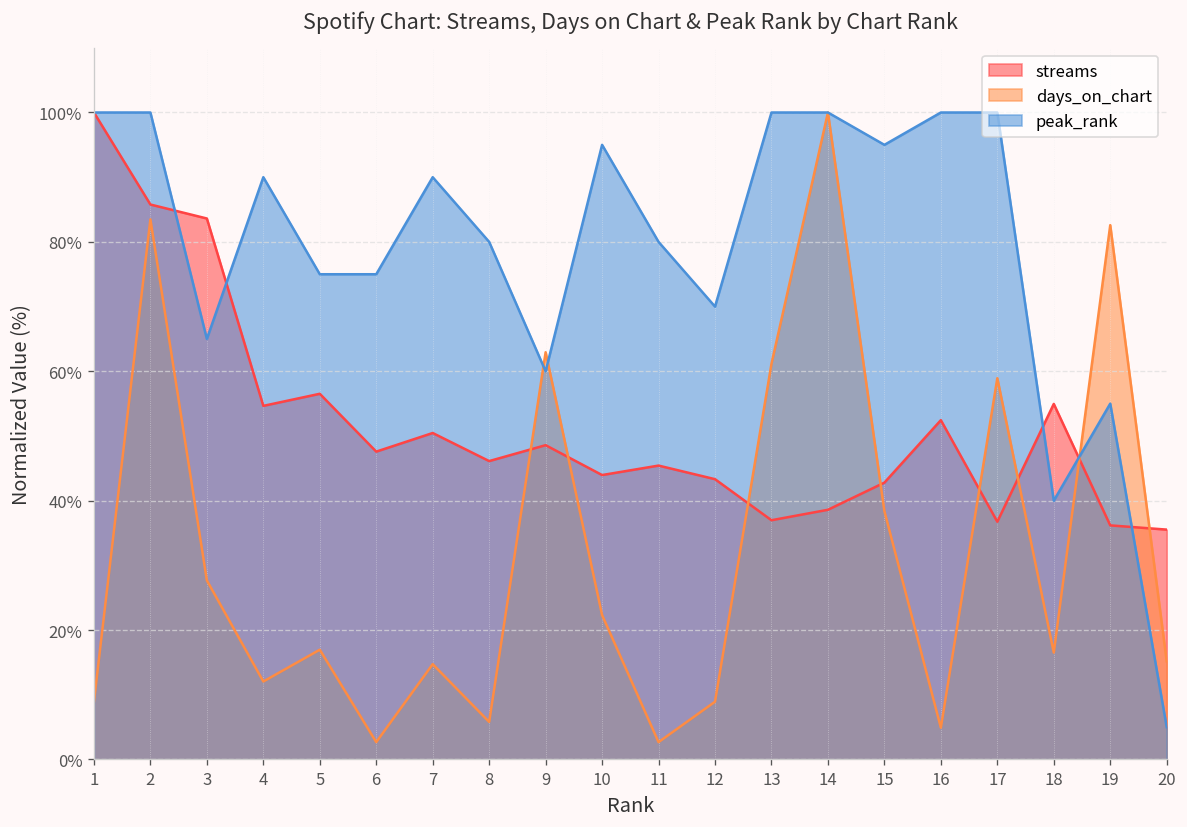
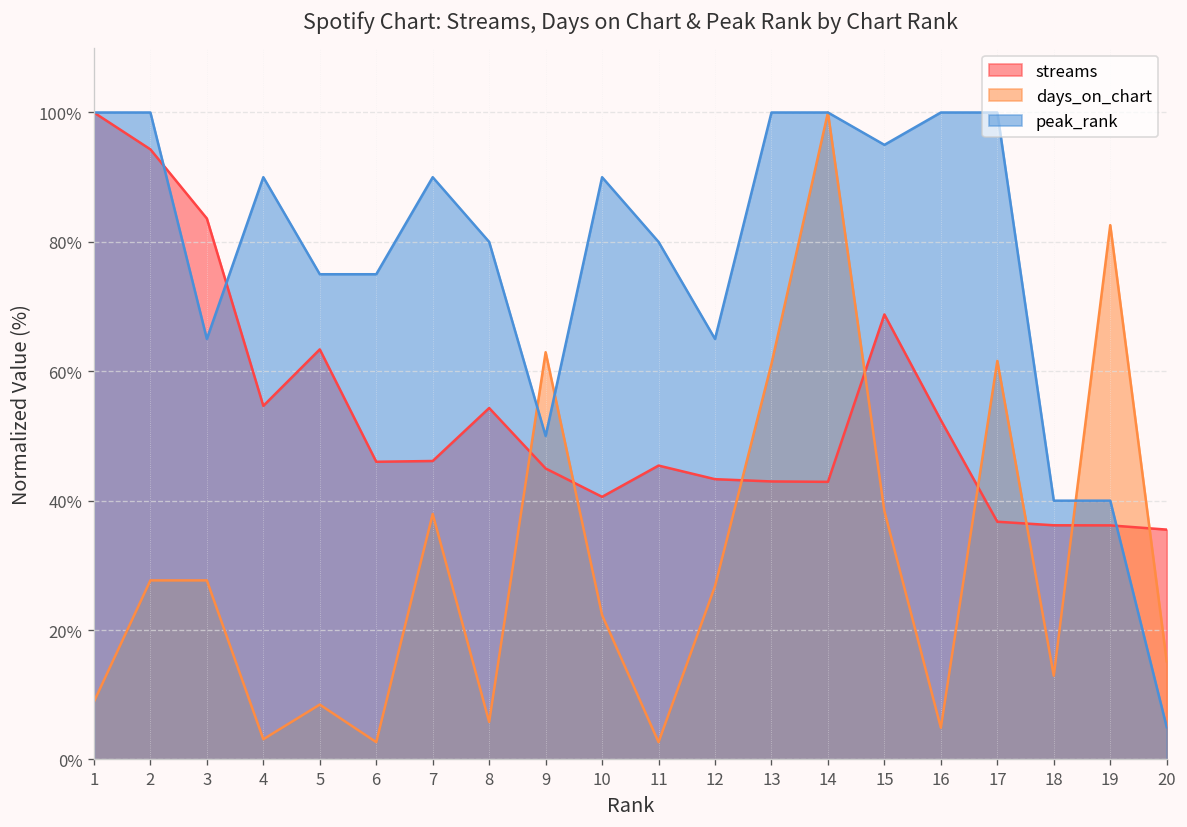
  {
    "streams": {
-     "2": "86%",
+     "2": "94%",
      "3": "84%",
      "4": "55%",
-     "5": "57%",
-     "6": "48%",
-     "7": "50%",
-     "8": "46%",
-     "9": "49%",
-     "10": "44%",
+     "5": "63%",
+     "6": "46%",
+     "7": "46%",
+     "8": "54%",
+     "9": "45%",
+     "10": "41%",
      "11": "45%",
      "12": "43%",
-     "13": "37%",
-     "14": "39%",
-     "15": "43%",
+     "13": "43%",
+     "14": "43%",
+     "15": "69%",
      "16": "52%",
      "17": "37%",
-     "18": "55%",
+     "18": "36%",
      "19": "36%",
      "20": "36%"
    },
    "days_on_chart": {
      "1": "9%",
-     "2": "83%",
+     "2": "28%",
      "3": "28%",
-     "4": "12%",
-     "5": "17%",
+     "4": "3%",
+     "5": "8%",
      "6": "3%",
-     "7": "15%",
+     "7": "38%",
      "8": "6%",
      "9": "63%",
      "10": "22%",
      "11": "3%",
-     "12": "9%",
+     "12": "27%",
      "13": "61%",
      "15": "38%",
      "16": "5%",
-     "17": "59%",
-     "18": "17%",
+     "17": "62%",
+     "18": "13%",
      "19": "83%",
      "20": "15%"
    },
    "peak_rank": {
      "2": "100%",
      "3": "65%",
      "4": "90%",
      "5": "75%",
      "6": "75%",
      "7": "90%",
      "8": "80%",
-     "9": "60%",
-     "10": "95%",
+     "9": "50%",
+     "10": "90%",
      "11": "80%",
-     "12": "70%",
+     "12": "65%",
      "13": "100%",
      "15": "95%",
      "16": "100%",
      "18": "40%",
-     "19": "55%",
+     "19": "40%",
      "20": "5%"
    }
  }
